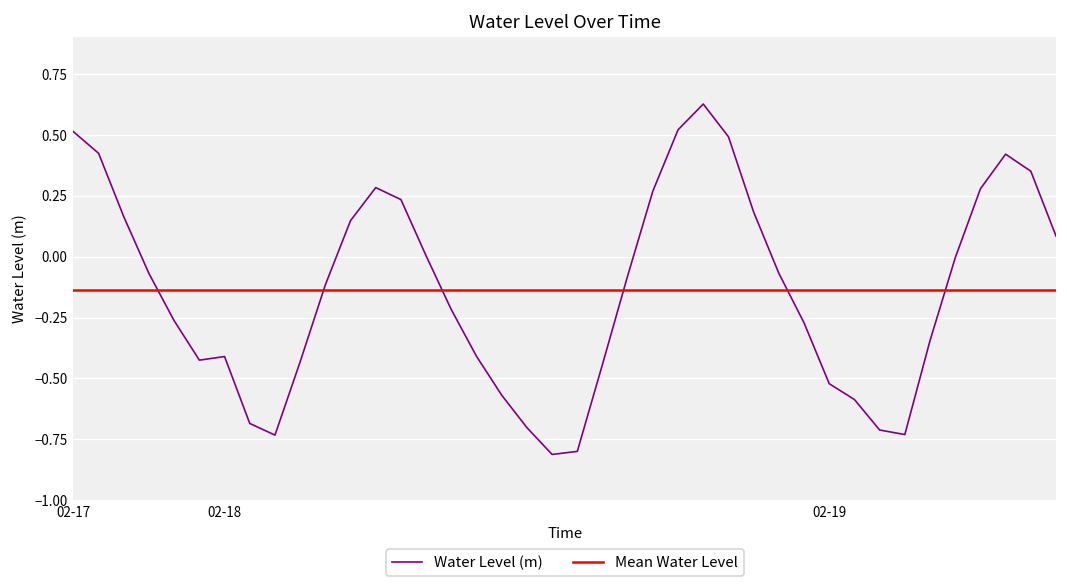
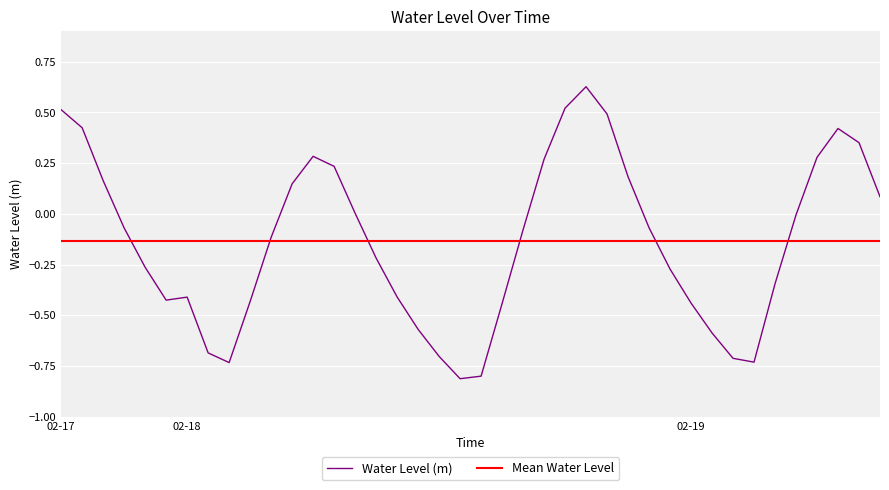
  {
    "02-17": 0.51,
    "02-18": -0.41,
-   "02-19": -0.52
+   "02-19": -0.44
  }
